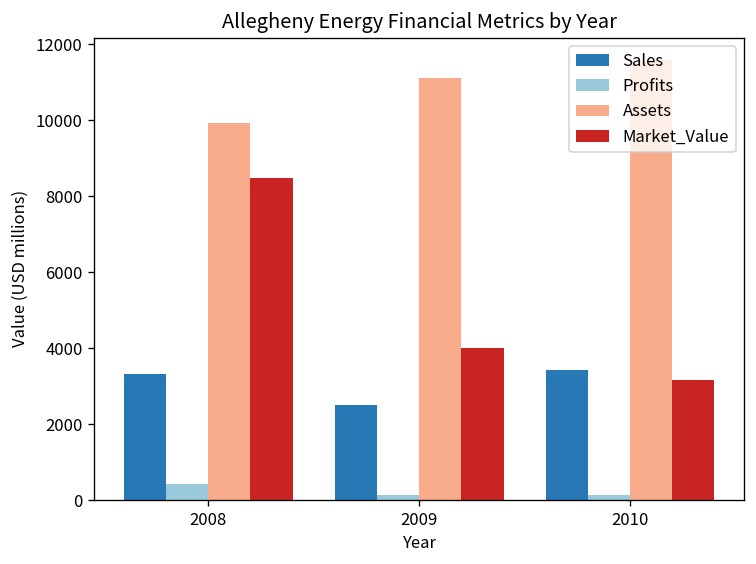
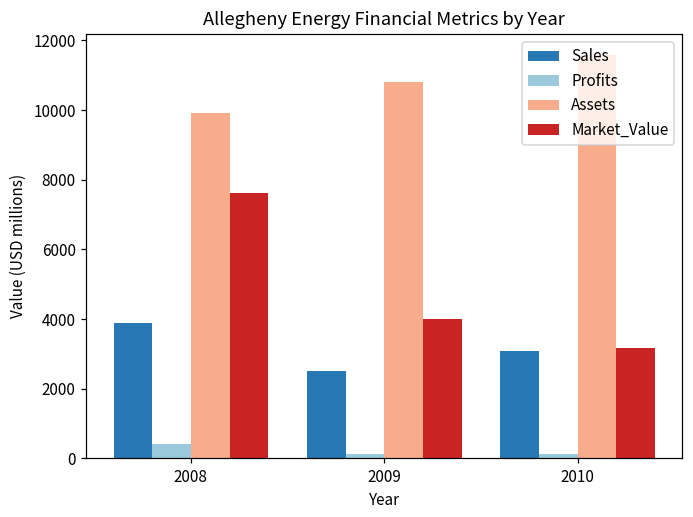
  {
    "Sales": {
-     "2008": 3300,
+     "2008": 3900,
      "2009": 2500,
-     "2010": 3400
+     "2010": 3100
    },
    "Profits": {
      "2008": 400,
      "2009": 100,
      "2010": 100
    },
    "Assets": {
      "2008": 9900,
-     "2009": 11100
+     "2009": 10800
    },
    "Market_Value": {
-     "2008": 8500,
+     "2008": 7600,
      "2009": 4000,
      "2010": 3200
    }
  }
